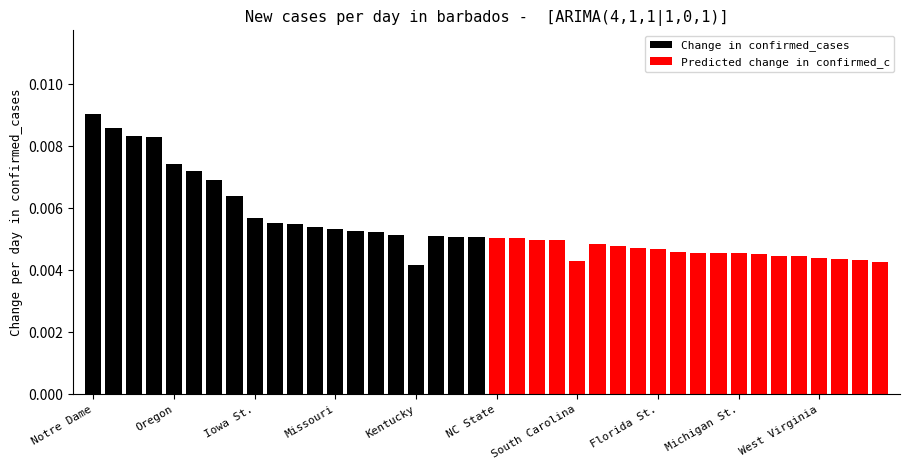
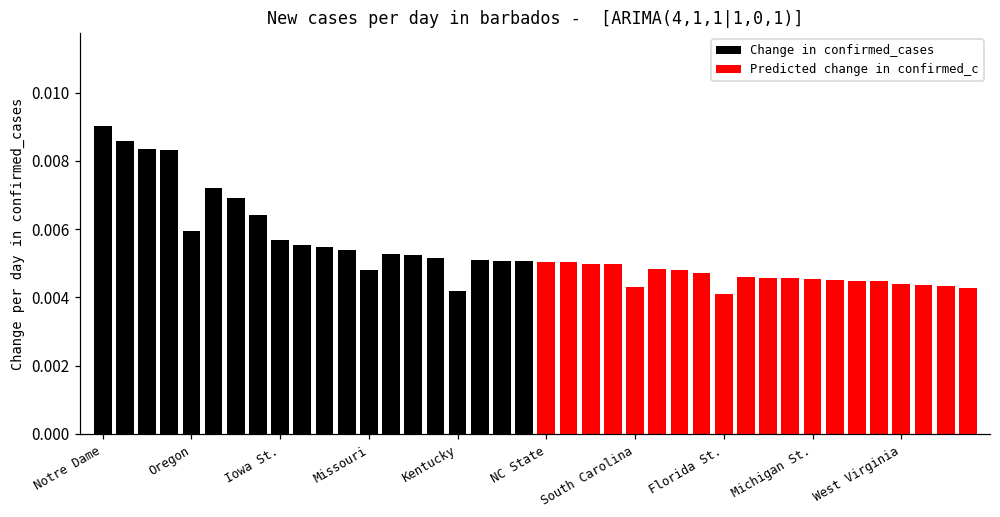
  {
    "Change in confirmed_cases": {
      "Notre Dame": 0.0090,
-     "Oregon": 0.0074,
+     "Oregon": 0.0059,
      "Iowa St.": 0.0057,
-     "Missouri": 0.0053,
+     "Missouri": 0.0048,
      "Kentucky": 0.0042
    },
    "Predicted change in confirmed_c": {
      "NC State": 0.0050,
      "South Carolina": 0.0043,
-     "Florida St.": 0.0047,
+     "Florida St.": 0.0041,
      "Michigan St.": 0.0045,
      "West Virginia": 0.0044
    }
  }
